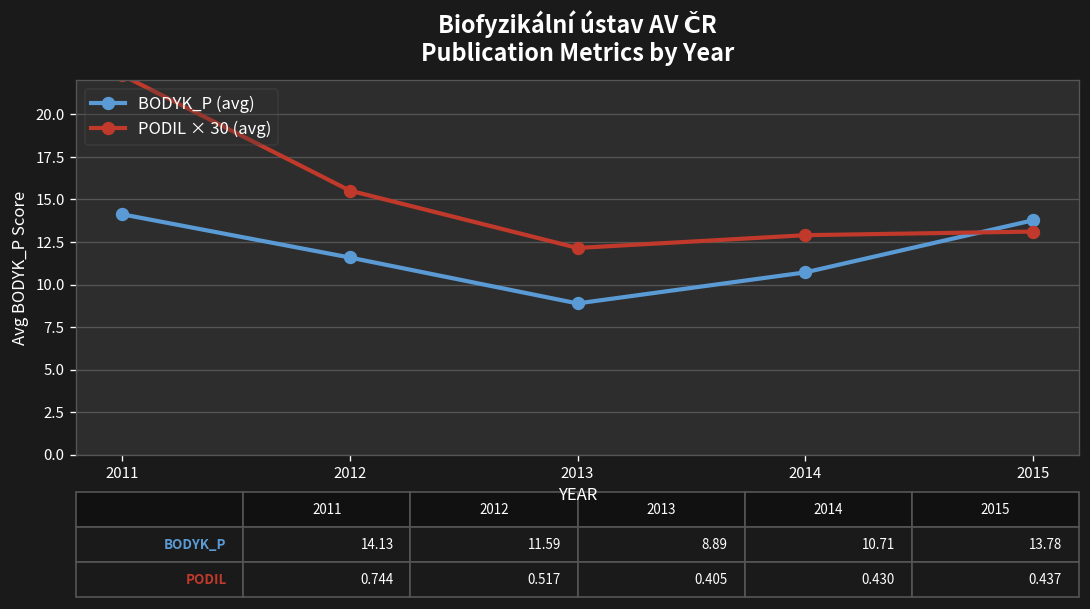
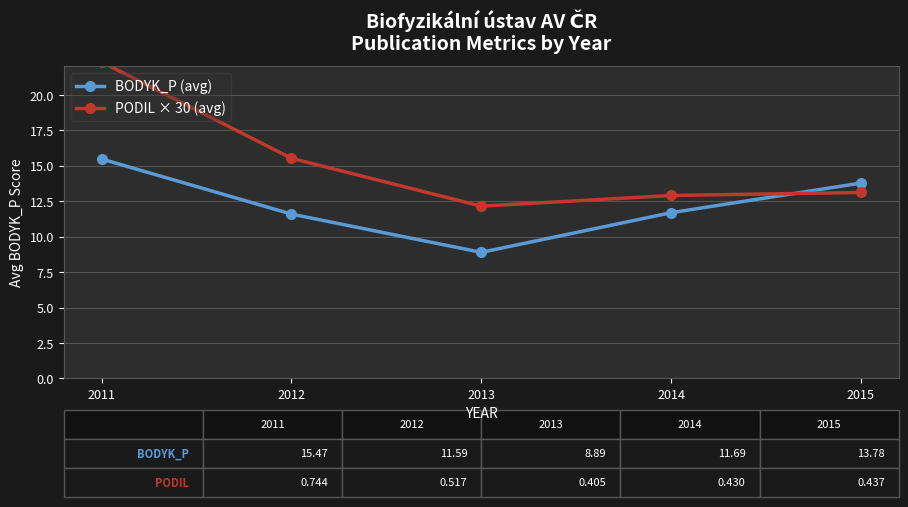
  {
    "BODYK_P (avg)": {
-     "2011": 14.13,
-     "2014": 10.71
+     "2011": 15.47,
+     "2014": 11.69
    },
    "PODIL × 30 (avg)": {
      "2012": 15.5,
      "2013": 12.2,
      "2014": 12.9,
      "2015": 13.1
    }
  }
